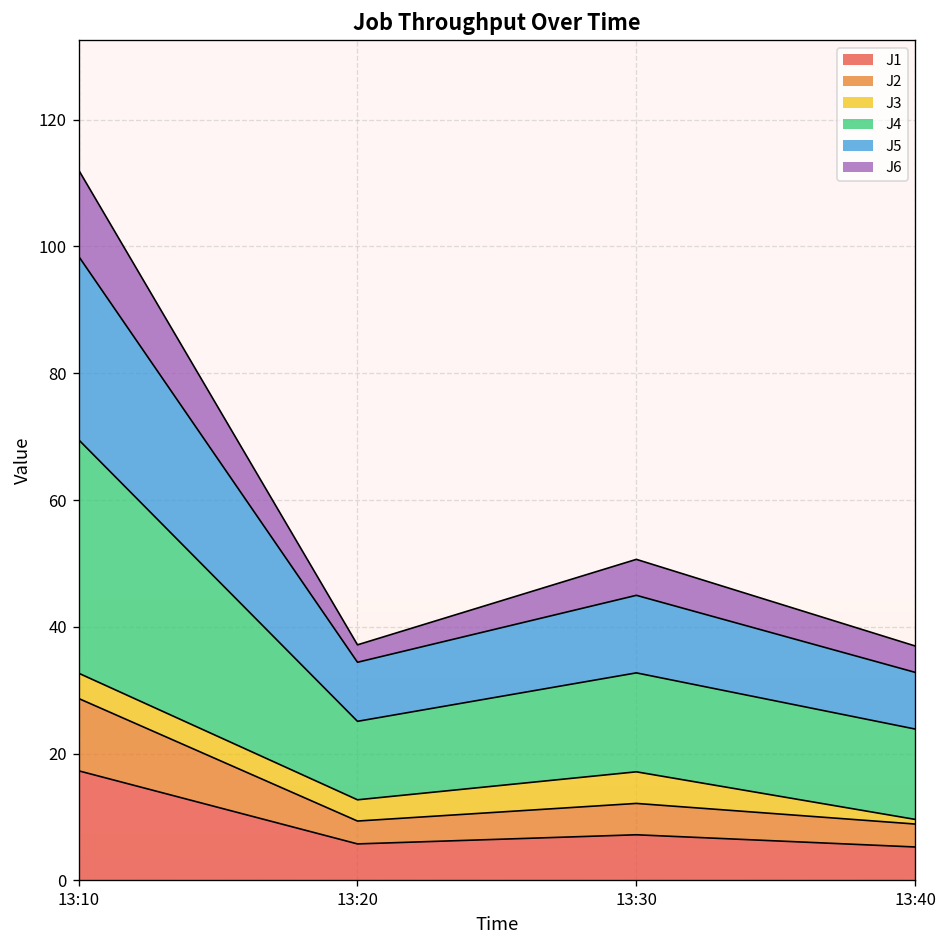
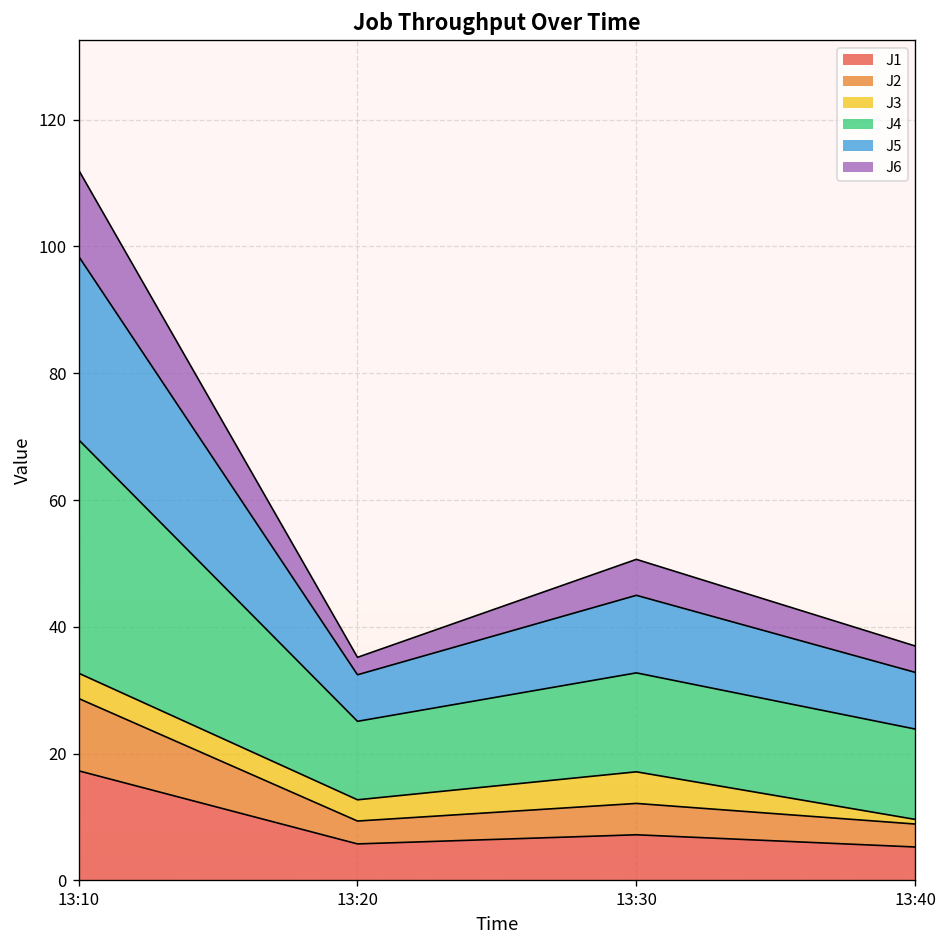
  {
    "J3": {
      "13:10": 4,
      "13:20": 3,
      "13:30": 5,
      "13:40": 1
    },
    "J4": {
      "13:10": 37,
      "13:20": 12,
      "13:30": 16,
      "13:40": 14
    },
    "J5": {
      "13:10": 29,
-     "13:20": 9,
+     "13:20": 7,
      "13:30": 12,
      "13:40": 9
    },
    "J6": {
      "13:10": 14,
      "13:20": 3,
      "13:30": 6,
      "13:40": 4
    }
  }
